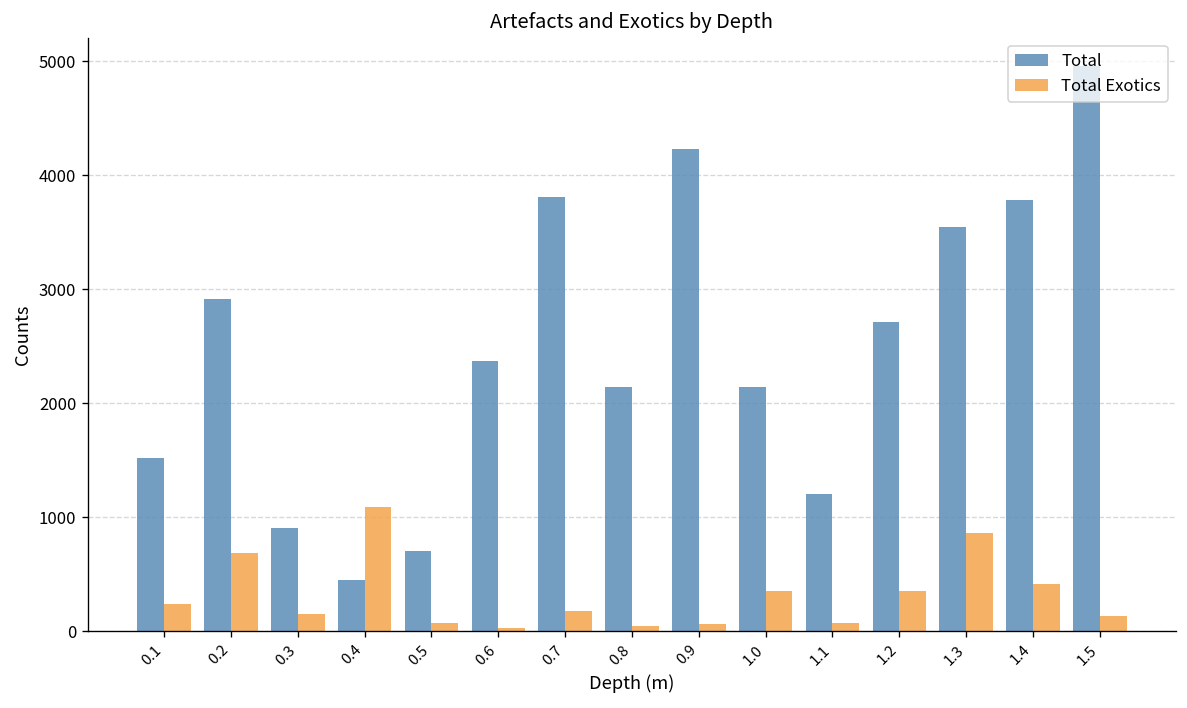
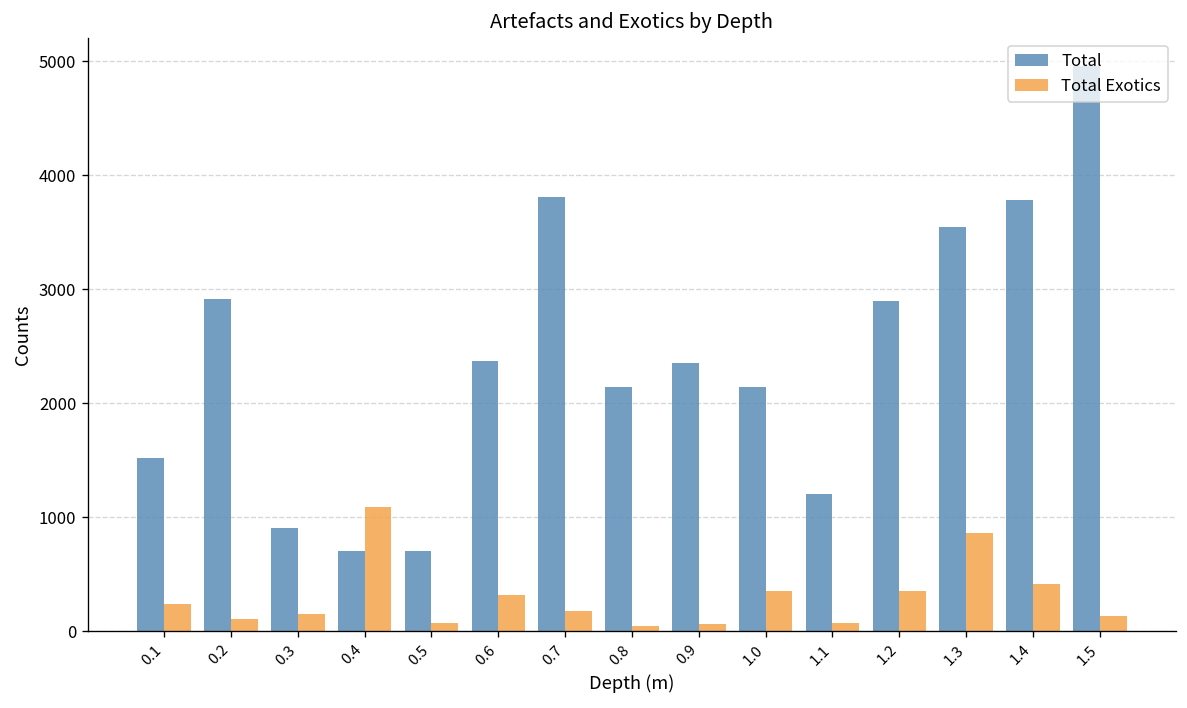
  {
    "Total": {
      "0.1": 1500,
      "0.2": 2900,
      "0.3": 900,
-     "0.4": 500,
+     "0.4": 700,
      "0.5": 700,
      "0.6": 2400,
      "0.7": 3800,
      "0.8": 2100,
-     "0.9": 4200,
+     "0.9": 2400,
      "1.0": 2100,
      "1.1": 1200,
-     "1.2": 2700,
+     "1.2": 2900,
      "1.3": 3600,
      "1.4": 3800
    },
    "Total Exotics": {
      "0.1": 200,
-     "0.2": 700,
+     "0.2": 100,
      "0.3": 100,
      "0.4": 1100,
      "0.5": 100,
-     "0.6": 0,
+     "0.6": 300,
      "0.7": 200,
      "0.8": 0,
      "0.9": 100,
      "1.0": 400,
      "1.1": 100,
      "1.2": 400,
      "1.3": 900,
      "1.4": 400,
      "1.5": 100
    }
  }
